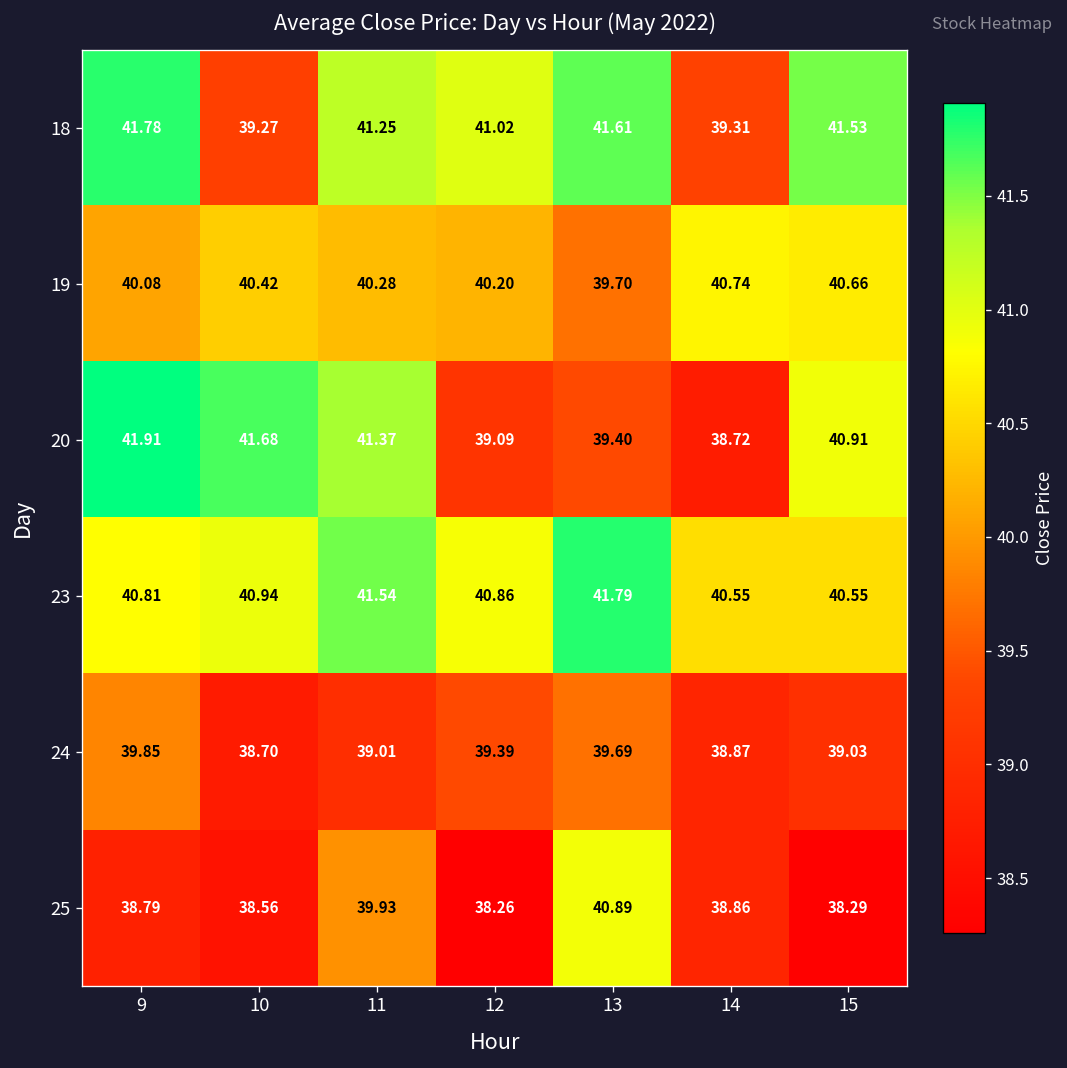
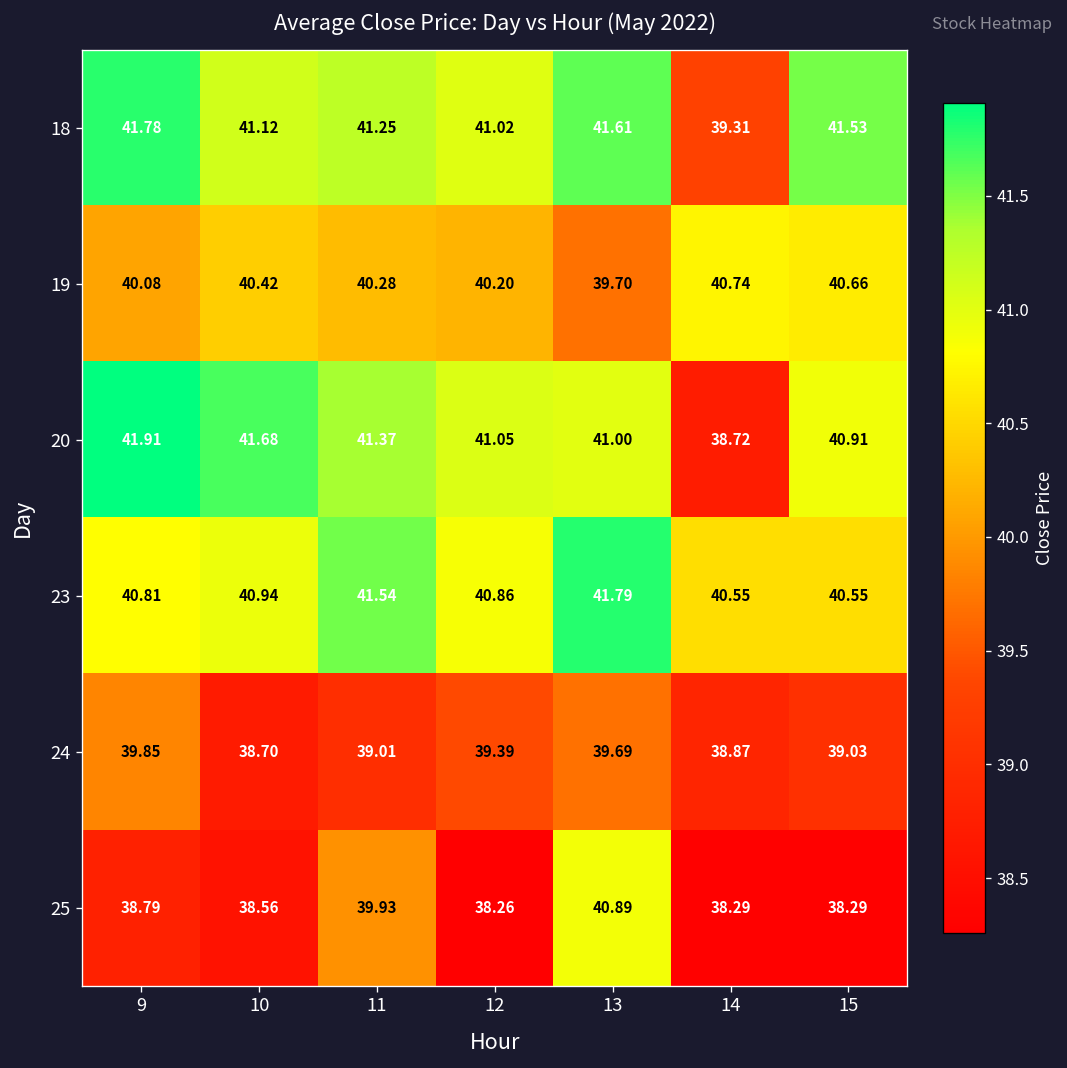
  {
    "18": {
      "9": 41.78,
-     "10": 39.27,
+     "10": 41.12,
      "11": 41.25,
      "12": 41.02,
      "13": 41.61,
      "14": 39.31,
      "15": 41.53
    },
    "19": {
      "9": 40.08,
      "10": 40.42,
      "11": 40.28,
      "12": 40.20,
      "13": 39.70,
      "14": 40.74,
      "15": 40.66
    },
    "20": {
      "9": 41.91,
      "10": 41.68,
      "11": 41.37,
-     "12": 39.09,
-     "13": 39.40,
+     "12": 41.05,
+     "13": 41.00,
      "14": 38.72,
      "15": 40.91
    },
    "23": {
      "9": 40.81,
      "10": 40.94,
      "11": 41.54,
      "12": 40.86,
      "13": 41.79,
      "14": 40.55,
      "15": 40.55
    },
    "24": {
      "9": 39.85,
      "10": 38.70,
      "11": 39.01,
      "12": 39.39,
      "13": 39.69,
      "14": 38.87,
      "15": 39.03
    },
    "25": {
      "9": 38.79,
      "10": 38.56,
      "11": 39.93,
      "12": 38.26,
      "13": 40.89,
-     "14": 38.86,
+     "14": 38.29,
      "15": 38.29
    }
  }
